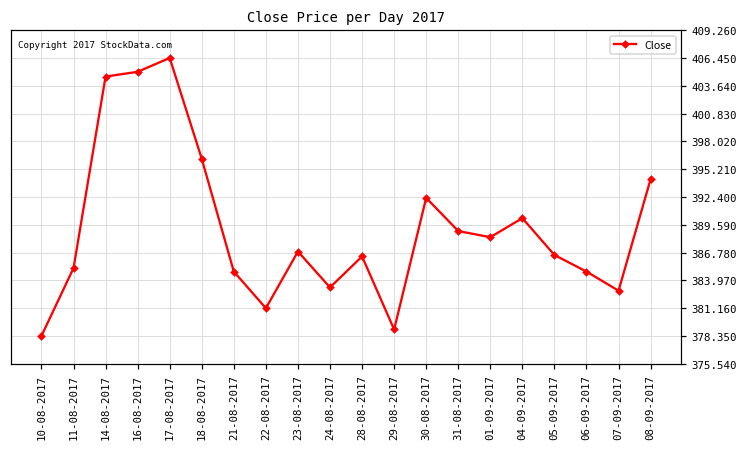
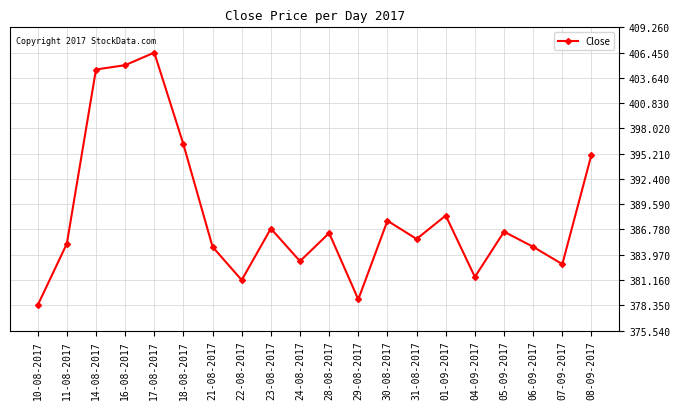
  {
    "10-08-2017": 378,
    "11-08-2017": 385,
    "14-08-2017": 405,
    "16-08-2017": 405,
    "18-08-2017": 396,
    "21-08-2017": 385,
    "22-08-2017": 381,
    "23-08-2017": 387,
    "24-08-2017": 383,
    "28-08-2017": 386,
    "29-08-2017": 379,
-   "30-08-2017": 392,
-   "31-08-2017": 389,
+   "30-08-2017": 388,
+   "31-08-2017": 386,
    "01-09-2017": 388,
-   "04-09-2017": 390,
+   "04-09-2017": 382,
    "05-09-2017": 387,
    "06-09-2017": 385,
    "07-09-2017": 383,
-   "08-09-2017": 394
+   "08-09-2017": 395
  }
